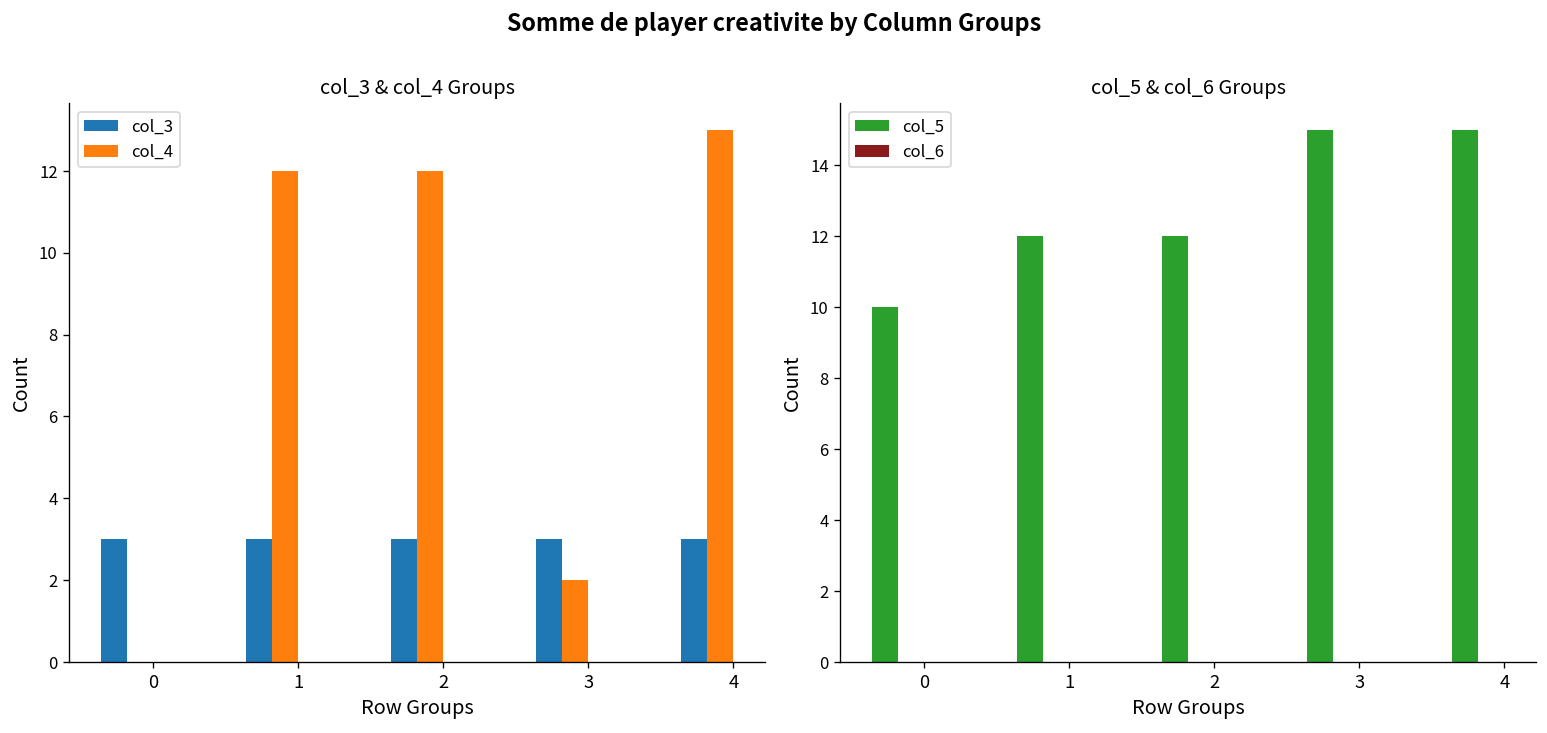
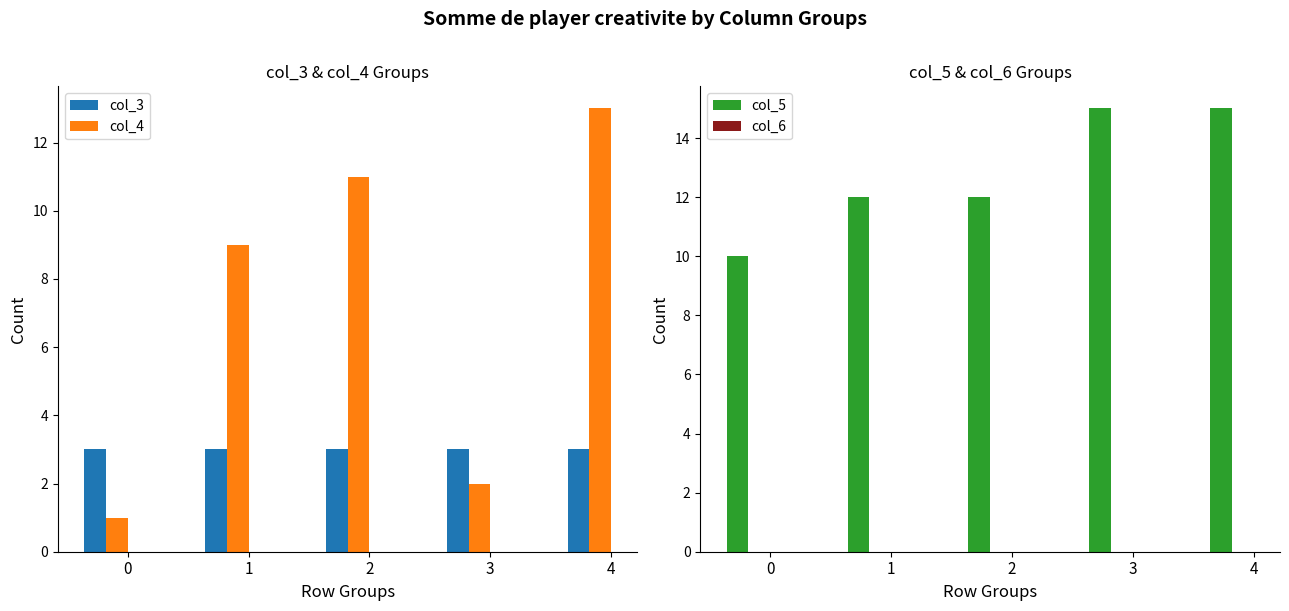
  {
    "col_3 & col_4 Groups": {
      "col_3": {
        "0": 3,
        "1": 3,
        "2": 3,
        "3": 3,
        "4": 3
      },
      "col_4": {
-       "0": 0,
-       "1": 12,
-       "2": 12,
+       "0": 1,
+       "1": 9,
+       "2": 11,
        "3": 2,
        "4": 13
      }
    },
    "col_5 & col_6 Groups": {
      "col_5": {
        "0": 10.0,
        "1": 12.0,
        "2": 12.0,
        "3": 15.0,
        "4": 15.0
      },
      "col_6": {
        "0": 0.0,
        "1": 0.0,
        "2": 0.0,
        "3": 0.0,
        "4": 0.0
      }
    }
  }
